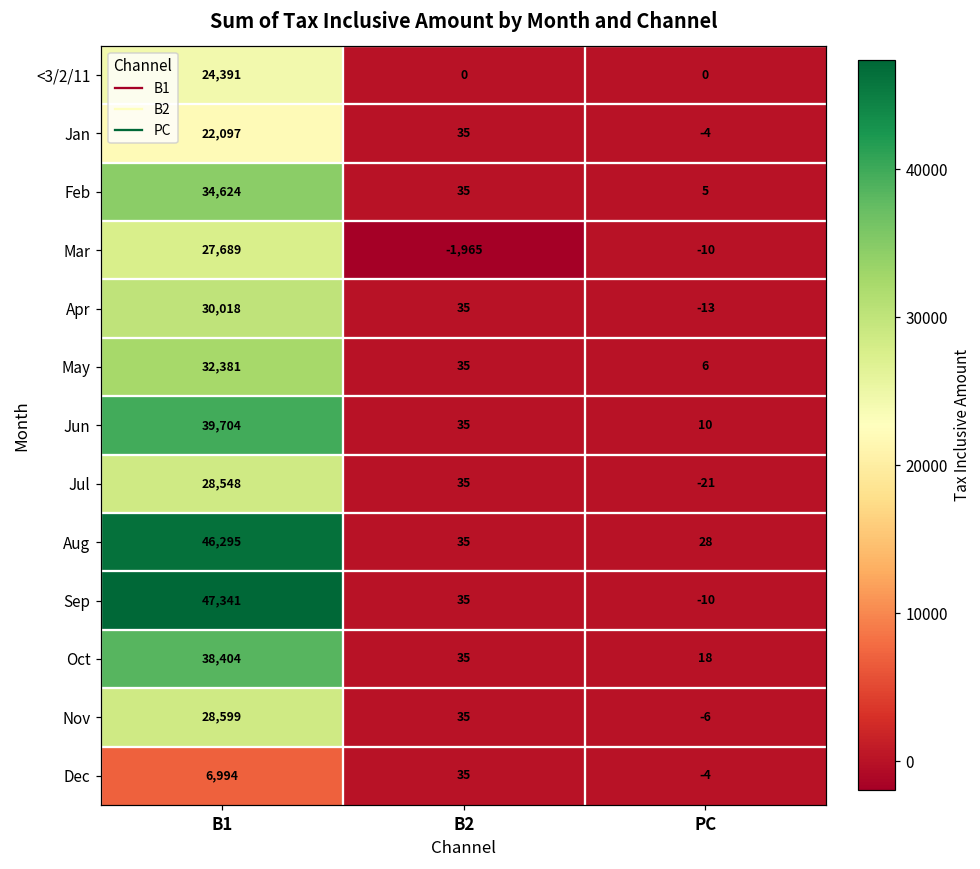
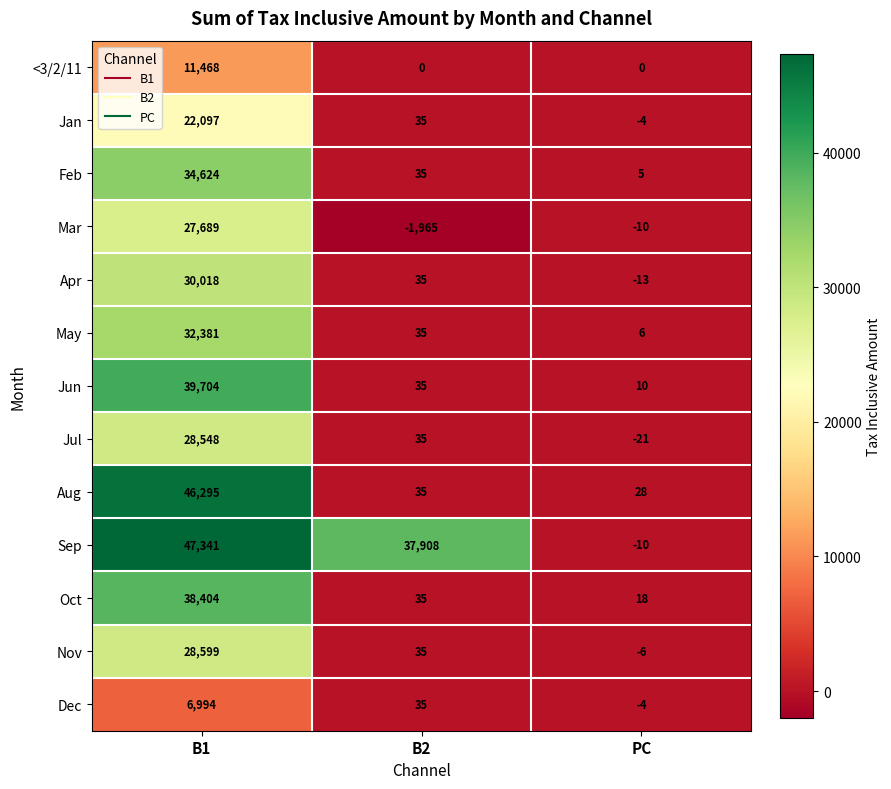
  {
    "<3/2/11": {
-     "B1": "24,391",
+     "B1": "11,468",
      "B2": "0",
      "PC": "0"
    },
    "Jan": {
      "B1": "22,097",
      "B2": "35",
      "PC": "-4"
    },
    "Feb": {
      "B1": "34,624",
      "B2": "35",
      "PC": "5"
    },
    "Mar": {
      "B1": "27,689",
      "B2": "-1,965",
      "PC": "-10"
    },
    "Apr": {
      "B1": "30,018",
      "B2": "35",
      "PC": "-13"
    },
    "May": {
      "B1": "32,381",
      "B2": "35",
      "PC": "6"
    },
    "Jun": {
      "B1": "39,704",
      "B2": "35",
      "PC": "10"
    },
    "Jul": {
      "B1": "28,548",
      "B2": "35",
      "PC": "-21"
    },
    "Aug": {
      "B1": "46,295",
      "B2": "35",
      "PC": "28"
    },
    "Sep": {
      "B1": "47,341",
-     "B2": "35",
+     "B2": "37,908",
      "PC": "-10"
    },
    "Oct": {
      "B1": "38,404",
      "B2": "35",
      "PC": "18"
    },
    "Nov": {
      "B1": "28,599",
      "B2": "35",
      "PC": "-6"
    },
    "Dec": {
      "B1": "6,994",
      "B2": "35",
      "PC": "-4"
    }
  }
